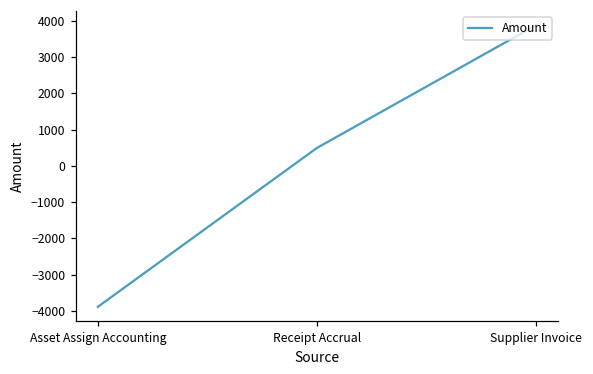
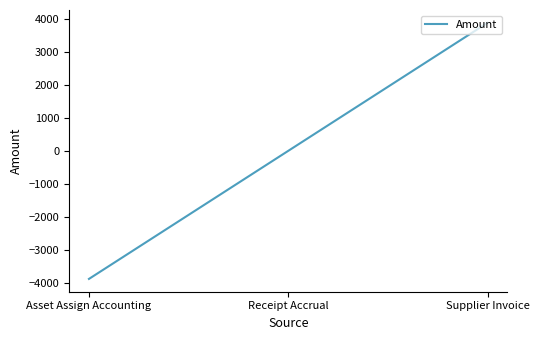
  {
    "Asset Assign Accounting": -3900,
-   "Receipt Accrual": 500
+   "Receipt Accrual": 0
  }
